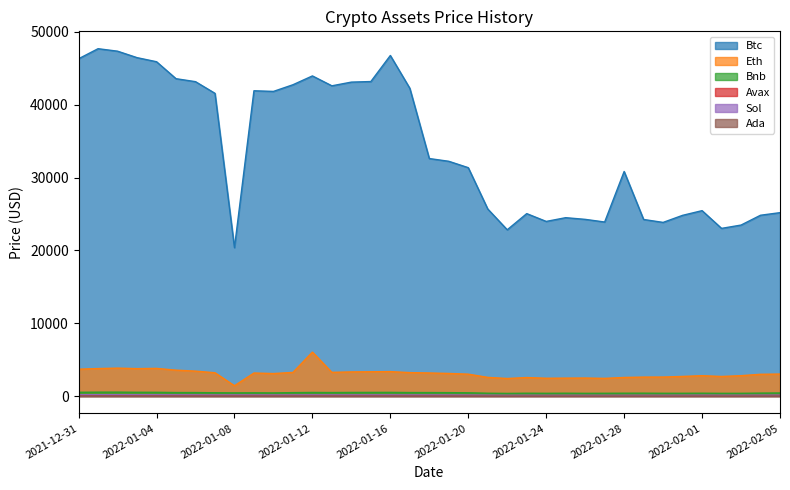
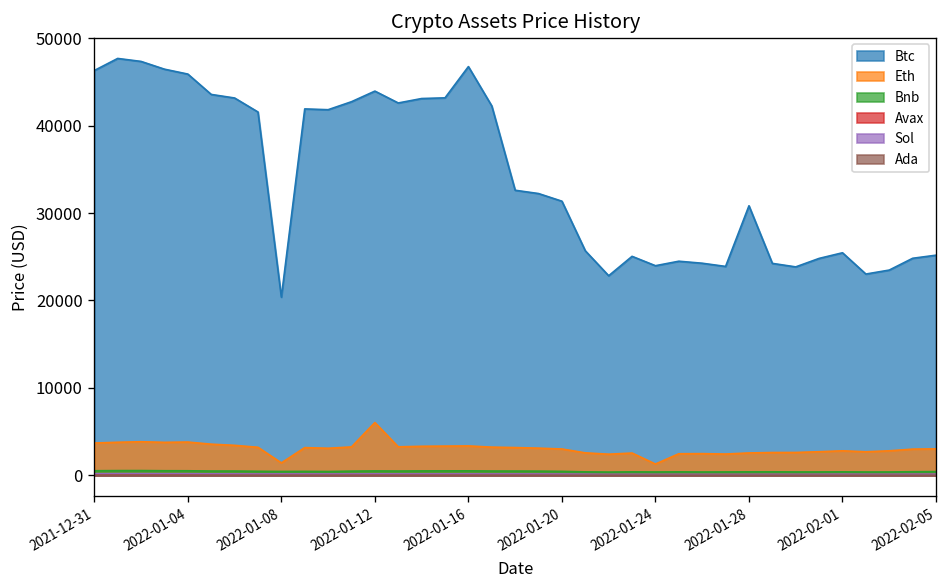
  {
    "Btc": {
      "2021-12-31": 46000,
      "2022-01-04": 46000,
      "2022-01-08": 20000,
      "2022-01-12": 44000,
      "2022-01-16": 47000,
      "2022-01-20": 31000,
      "2022-01-24": 24000,
      "2022-01-28": 31000,
      "2022-02-01": 25000,
      "2022-02-05": 25000
    },
    "Eth": {
      "2021-12-31": 4000,
      "2022-01-04": 4000,
      "2022-01-08": 1000,
      "2022-01-12": 6000,
      "2022-01-16": 3000,
      "2022-01-20": 3000,
-     "2022-01-24": 2000,
+     "2022-01-24": 1000,
      "2022-01-28": 3000,
      "2022-02-01": 3000,
      "2022-02-05": 3000
    }
  }
